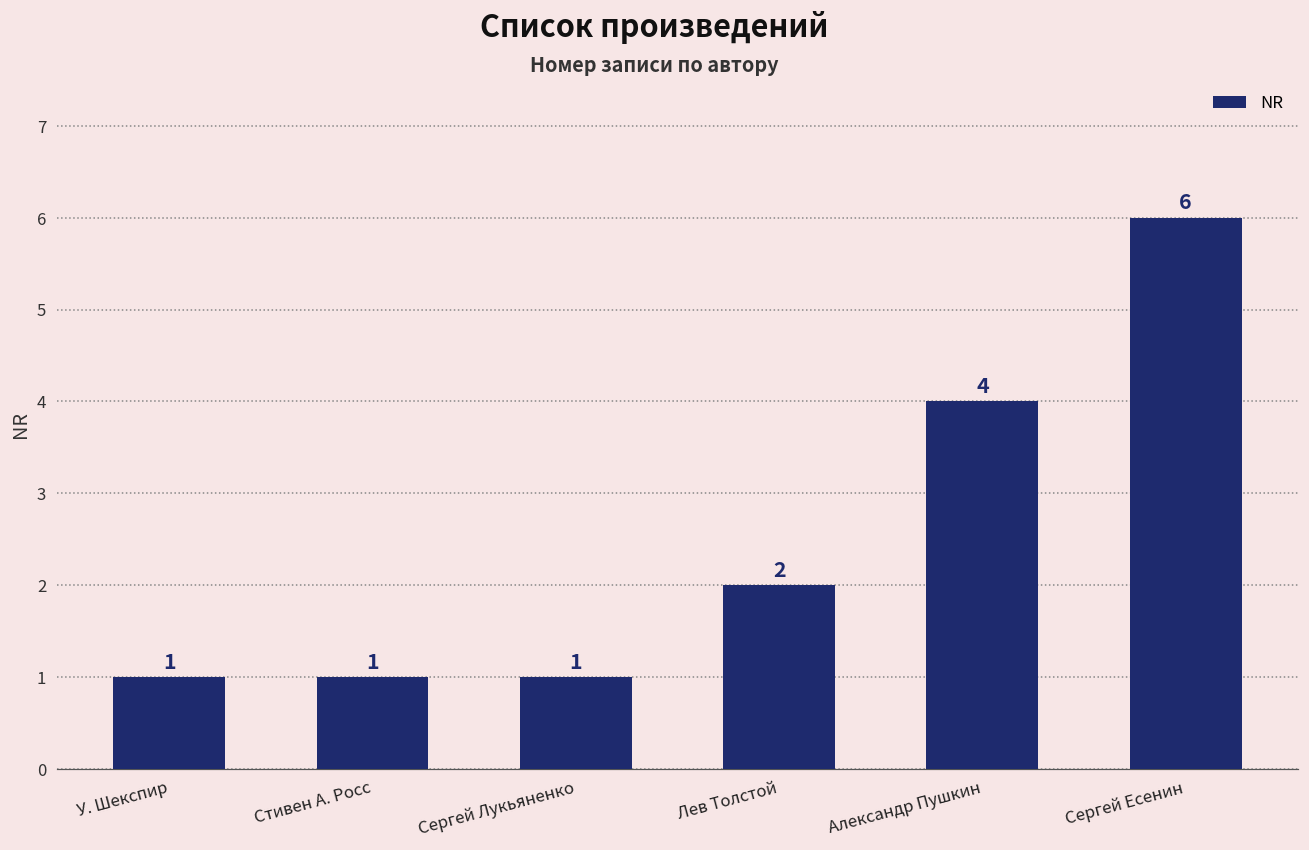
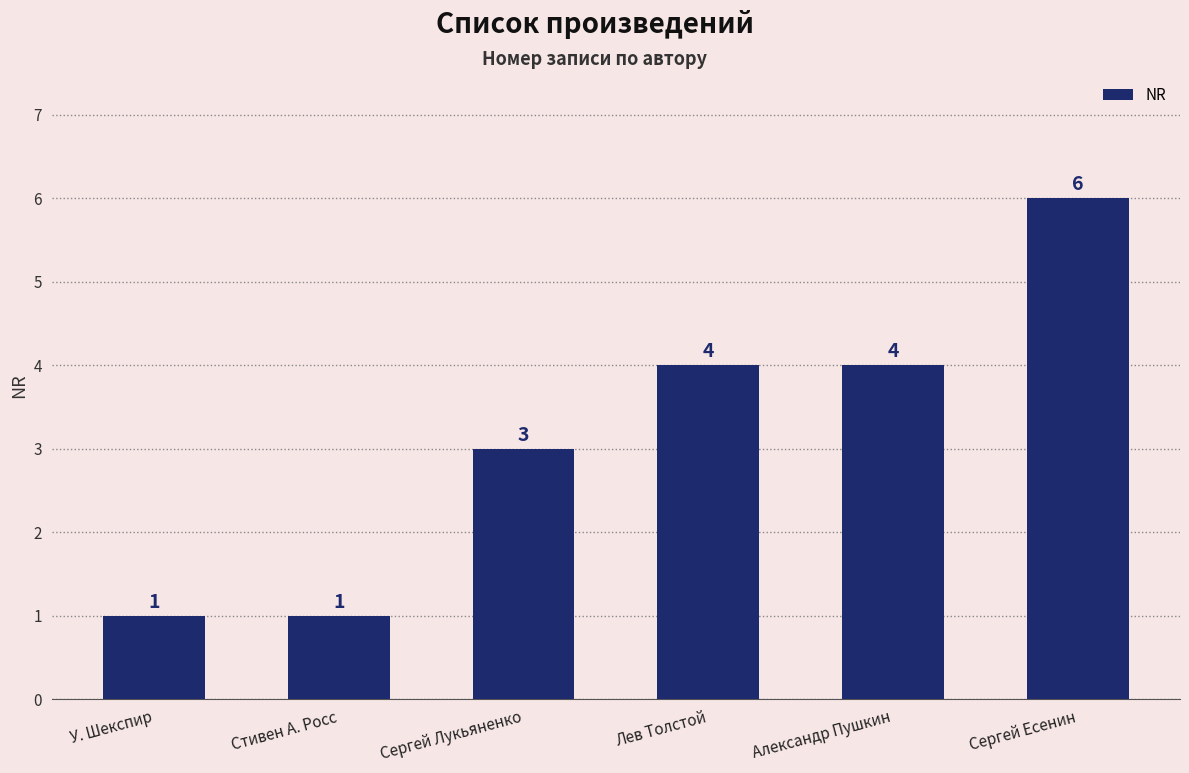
  {
    "У. Шекспир": 1,
    "Стивен А. Росс": 1,
-   "Сергей Лукьяненко": 1,
-   "Лев Толстой": 2,
+   "Сергей Лукьяненко": 3,
+   "Лев Толстой": 4,
    "Александр Пушкин": 4,
    "Сергей Есенин": 6
  }
